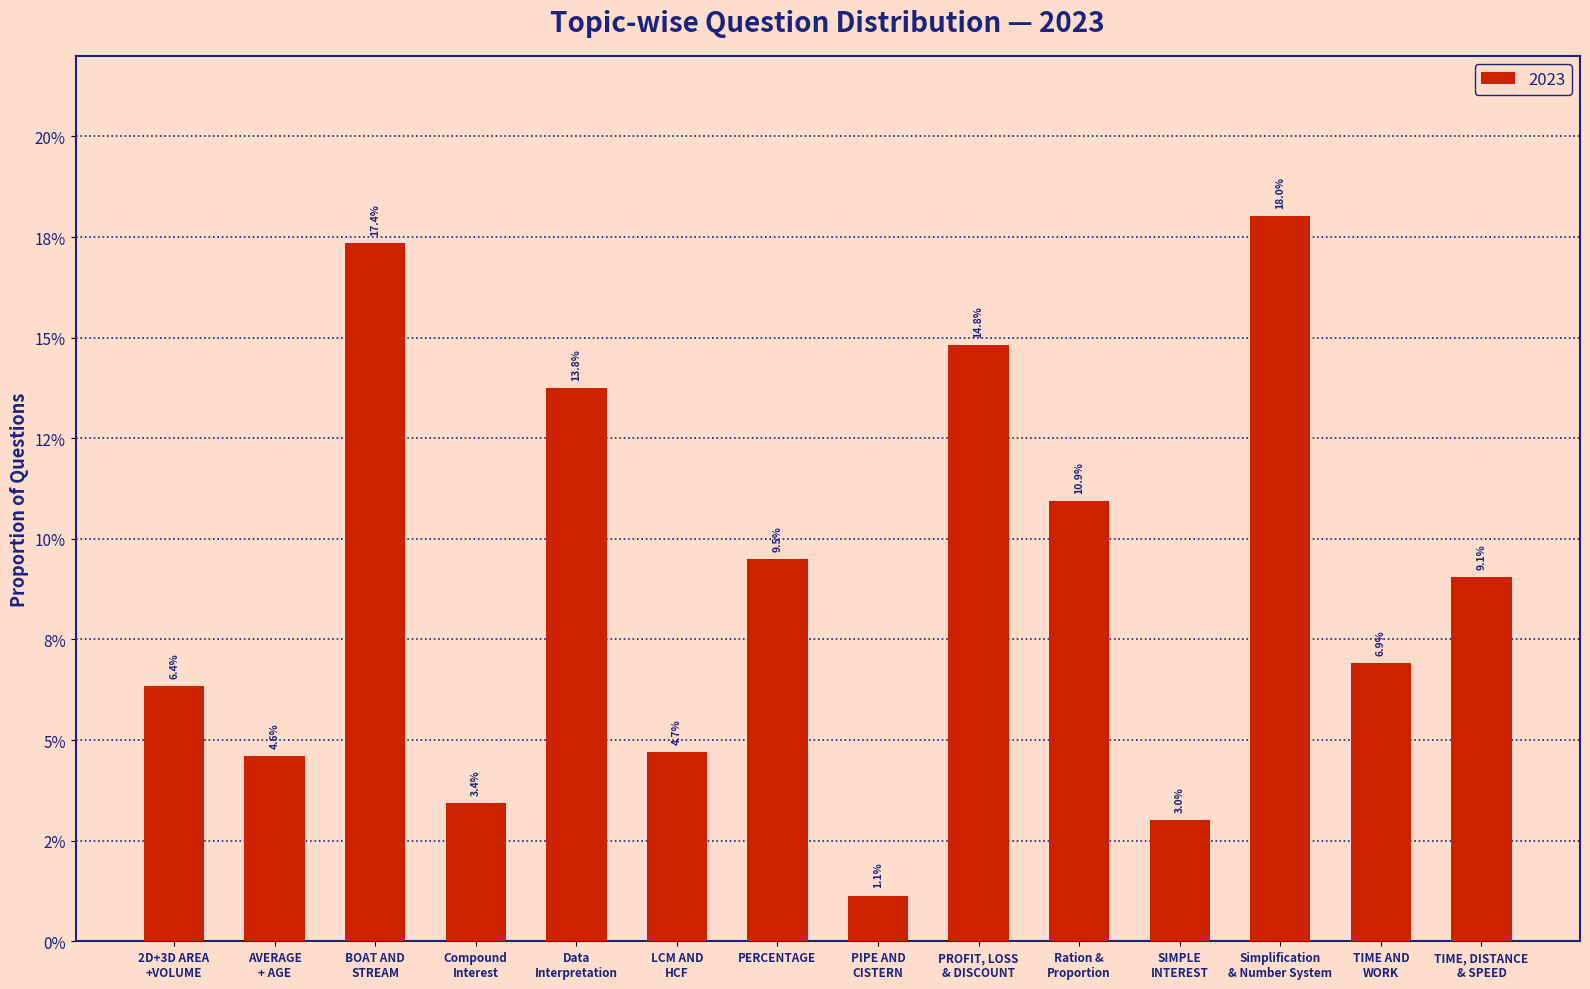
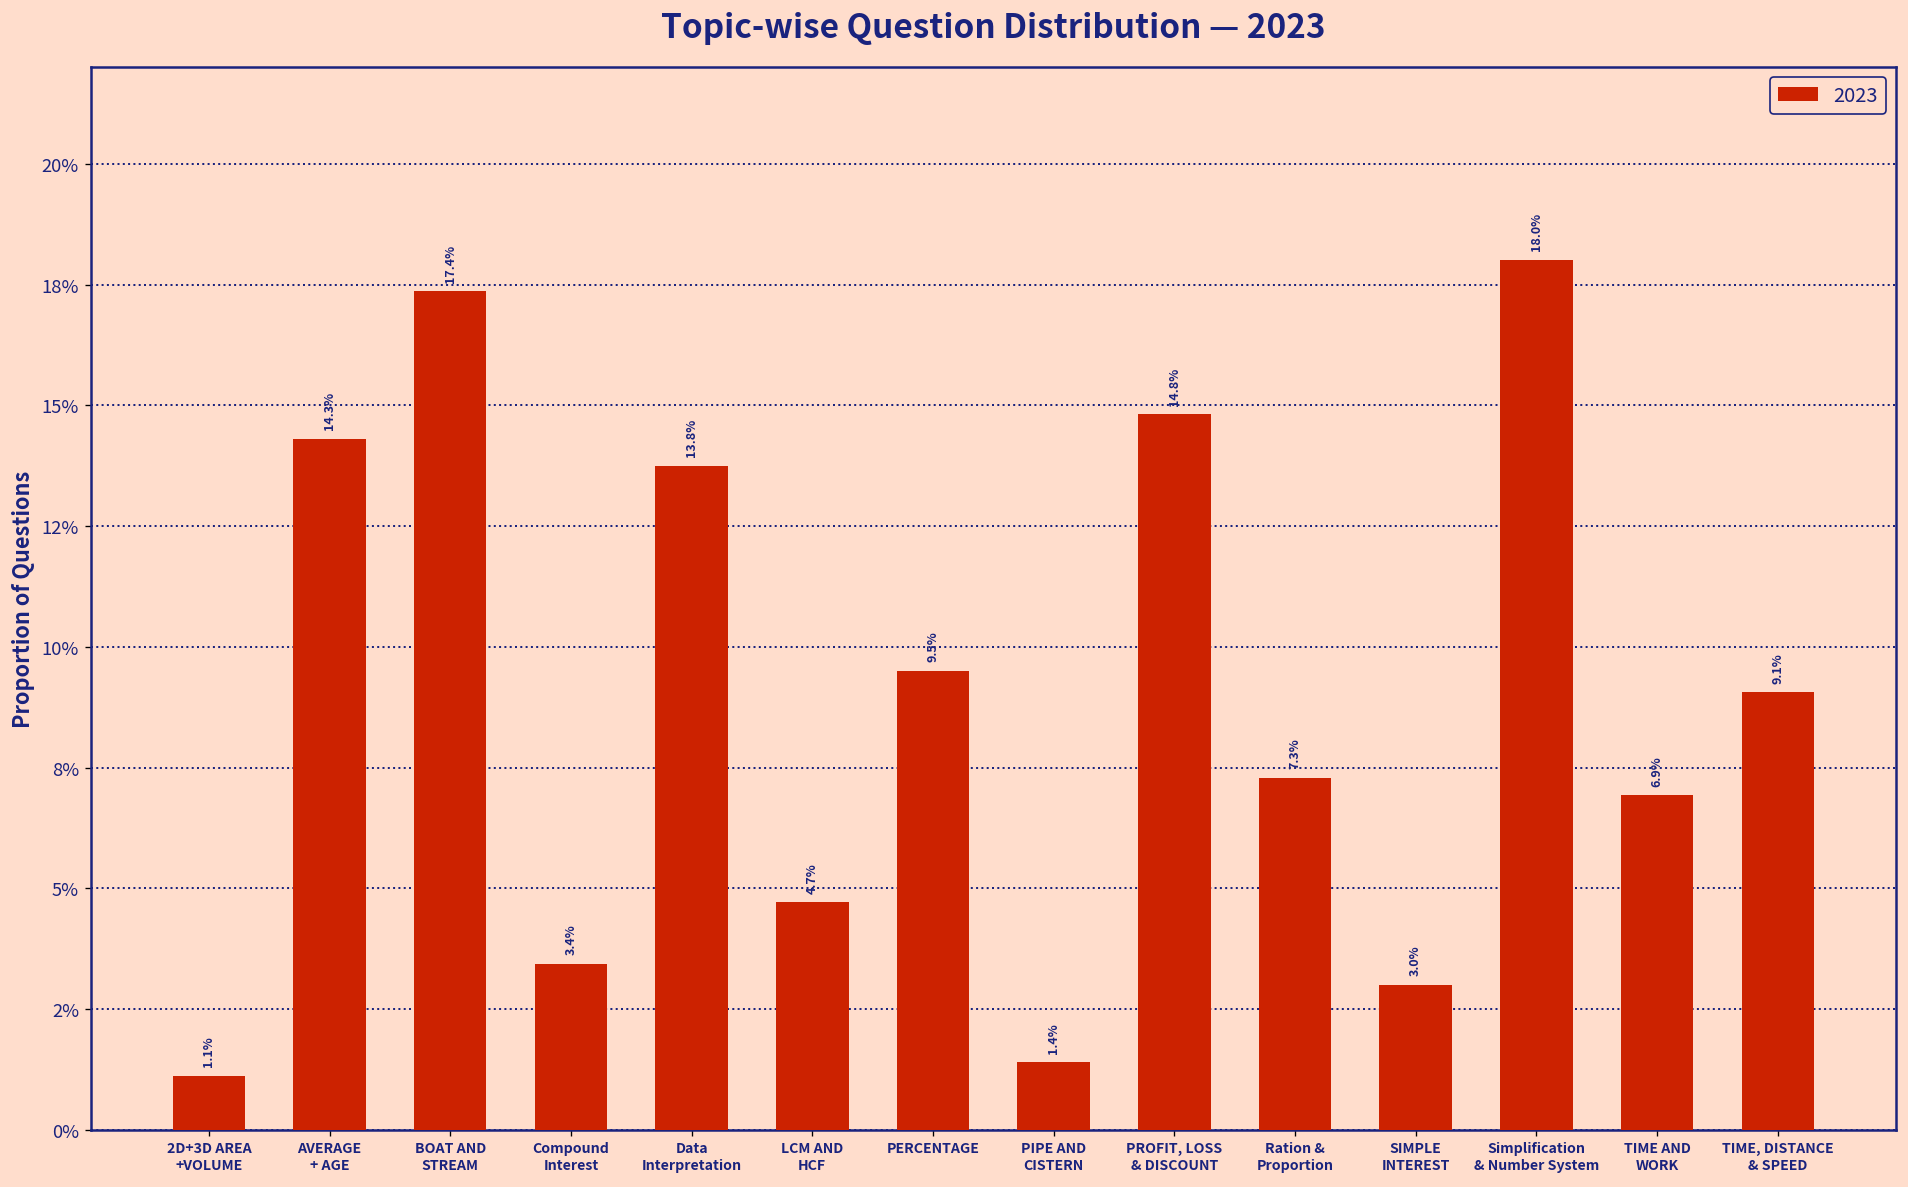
  {
-   "2D+3D AREA +VOLUME": "6.4%",
-   "AVERAGE + AGE": "4.6%",
+   "2D+3D AREA +VOLUME": "1.1%",
+   "AVERAGE + AGE": "14.3%",
    "BOAT AND STREAM": "17.4%",
    "Compound Interest": "3.4%",
    "Data Interpretation": "13.8%",
    "LCM AND HCF": "4.7%",
    "PERCENTAGE": "9.5%",
-   "PIPE AND CISTERN": "1.1%",
+   "PIPE AND CISTERN": "1.4%",
    "PROFIT, LOSS & DISCOUNT": "14.8%",
-   "Ration & Proportion": "10.9%",
+   "Ration & Proportion": "7.3%",
    "SIMPLE INTEREST": "3.0%",
    "Simplification & Number System": "18.0%",
    "TIME AND WORK": "6.9%",
    "TIME, DISTANCE & SPEED": "9.1%"
  }
